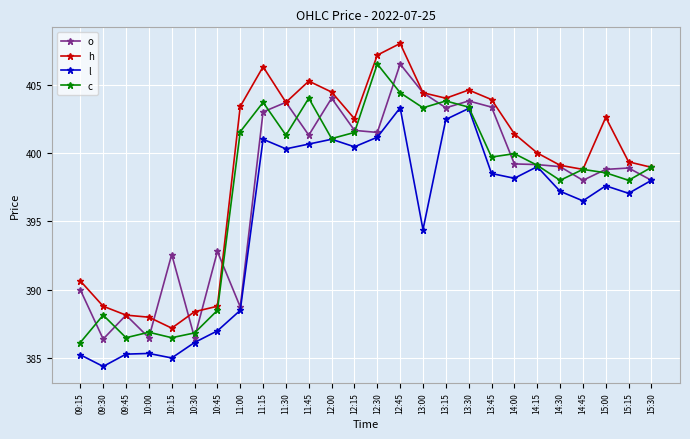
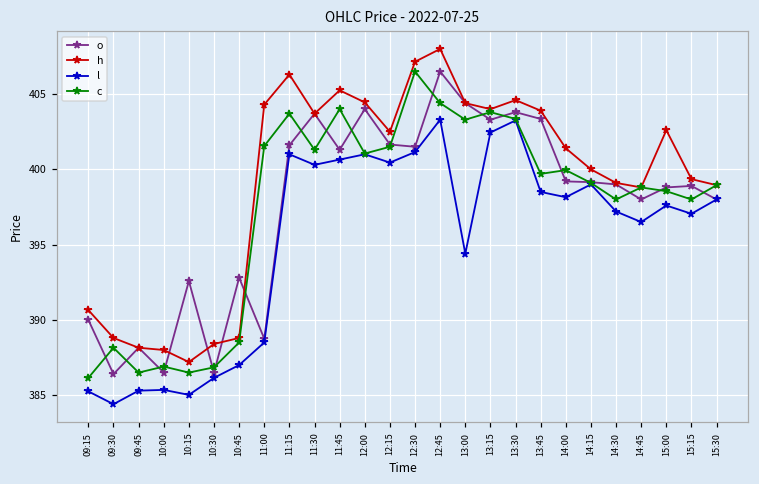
  {
    "o": {
      "09:15": 390.0,
      "09:30": 386.4,
      "10:00": 386.5,
      "10:15": 392.6,
      "10:30": 386.5,
      "10:45": 392.8,
      "11:00": 388.8,
-     "11:15": 403.0,
+     "11:15": 401.6,
      "11:45": 401.3,
      "12:00": 404.0,
      "12:30": 401.5,
      "12:45": 406.5,
      "13:15": 403.3,
      "13:30": 403.8,
      "13:45": 403.4,
      "14:00": 399.2,
      "14:45": 398.0,
      "15:00": 398.8,
      "15:15": 398.9
    },
    "h": {
      "09:15": 390.7,
      "09:30": 388.8,
      "10:00": 388.0,
      "10:15": 387.2,
      "10:30": 388.4,
      "10:45": 388.8,
-     "11:00": 403.4,
+     "11:00": 404.3,
      "11:15": 406.3,
      "11:45": 405.3,
      "12:00": 404.5,
      "12:15": 402.5,
      "12:30": 407.2,
      "12:45": 408.0,
      "13:15": 404.0,
      "13:30": 404.6,
      "13:45": 403.9,
      "14:00": 401.4,
      "14:15": 400.0,
      "15:00": 402.6,
      "15:15": 399.4
    },
    "l": {
      "09:15": 385.3,
      "09:30": 384.4,
      "09:45": 385.3,
      "10:00": 385.4,
      "10:15": 385.0,
      "10:30": 386.2,
      "10:45": 387.0,
      "11:00": 388.5,
      "11:15": 401.0,
      "11:30": 400.3,
      "11:45": 400.7,
      "12:15": 400.5,
      "12:30": 401.2,
      "12:45": 403.3,
      "13:00": 394.4,
      "13:15": 402.5,
      "13:45": 398.5,
      "14:00": 398.2,
      "14:30": 397.2,
      "14:45": 396.5,
      "15:00": 397.6,
      "15:15": 397.1
    },
    "c": {
      "09:15": 386.2,
      "09:30": 388.2,
      "09:45": 386.5,
      "10:00": 386.9,
      "10:15": 386.5,
      "10:30": 386.9,
      "10:45": 388.5,
      "11:00": 401.6,
      "11:15": 403.7,
      "11:30": 401.3,
      "11:45": 404.0,
      "12:30": 406.5,
      "12:45": 404.4,
      "13:00": 403.3,
      "13:15": 403.8,
      "13:45": 399.7,
      "14:00": 400.0,
      "14:30": 398.0,
      "15:00": 398.6,
      "15:15": 398.0
    }
  }
